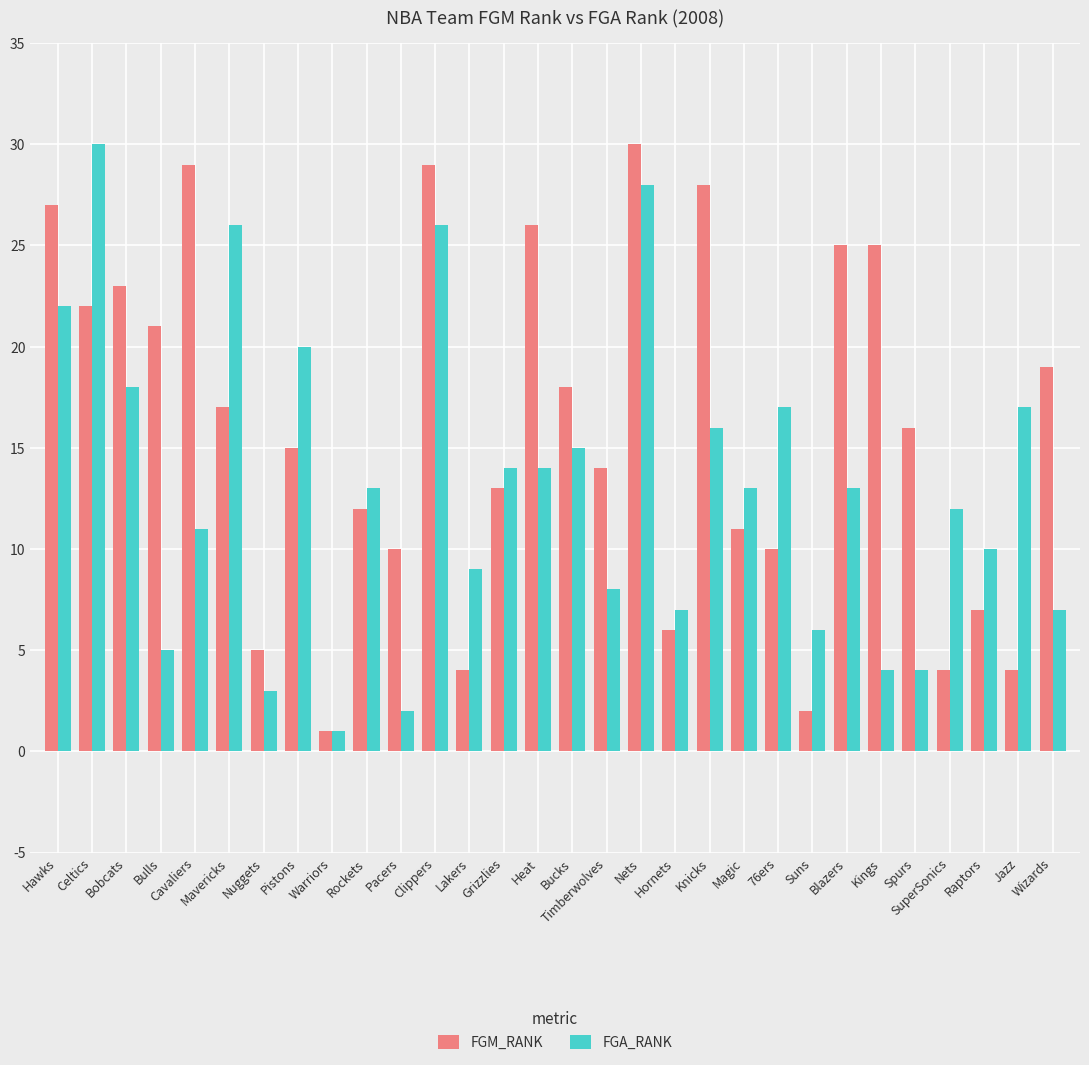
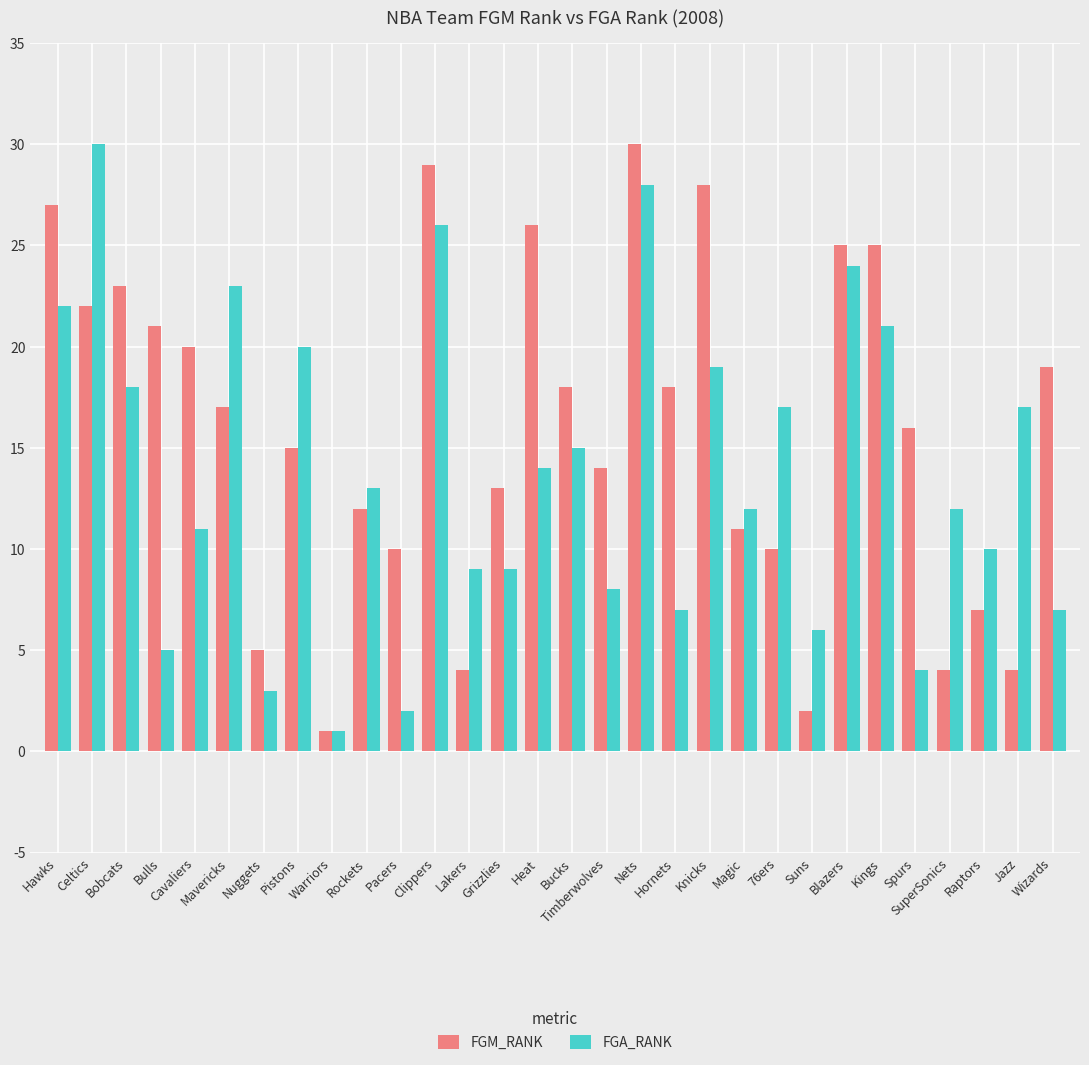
  {
    "FGM_RANK": {
      "Hawks": 27,
      "Celtics": 22,
      "Bobcats": 23,
      "Bulls": 21,
-     "Cavaliers": 29,
+     "Cavaliers": 20,
      "Mavericks": 17,
      "Nuggets": 5,
      "Pistons": 15,
      "Warriors": 1,
      "Rockets": 12,
      "Pacers": 10,
      "Clippers": 29,
      "Lakers": 4,
      "Grizzlies": 13,
      "Heat": 26,
      "Bucks": 18,
      "Timberwolves": 14,
      "Nets": 30,
-     "Hornets": 6,
+     "Hornets": 18,
      "Knicks": 28,
      "Magic": 11,
      "76ers": 10,
      "Suns": 2,
      "Blazers": 25,
      "Kings": 25,
      "Spurs": 16,
      "SuperSonics": 4,
      "Raptors": 7,
      "Jazz": 4,
      "Wizards": 19
    },
    "FGA_RANK": {
      "Hawks": 22,
      "Celtics": 30,
      "Bobcats": 18,
      "Bulls": 5,
      "Cavaliers": 11,
-     "Mavericks": 26,
+     "Mavericks": 23,
      "Nuggets": 3,
      "Pistons": 20,
      "Warriors": 1,
      "Rockets": 13,
      "Pacers": 2,
      "Clippers": 26,
      "Lakers": 9,
-     "Grizzlies": 14,
+     "Grizzlies": 9,
      "Heat": 14,
      "Bucks": 15,
      "Timberwolves": 8,
      "Nets": 28,
      "Hornets": 7,
-     "Knicks": 16,
-     "Magic": 13,
+     "Knicks": 19,
+     "Magic": 12,
      "76ers": 17,
      "Suns": 6,
-     "Blazers": 13,
-     "Kings": 4,
+     "Blazers": 24,
+     "Kings": 21,
      "Spurs": 4,
      "SuperSonics": 12,
      "Raptors": 10,
      "Jazz": 17,
      "Wizards": 7
    }
  }
